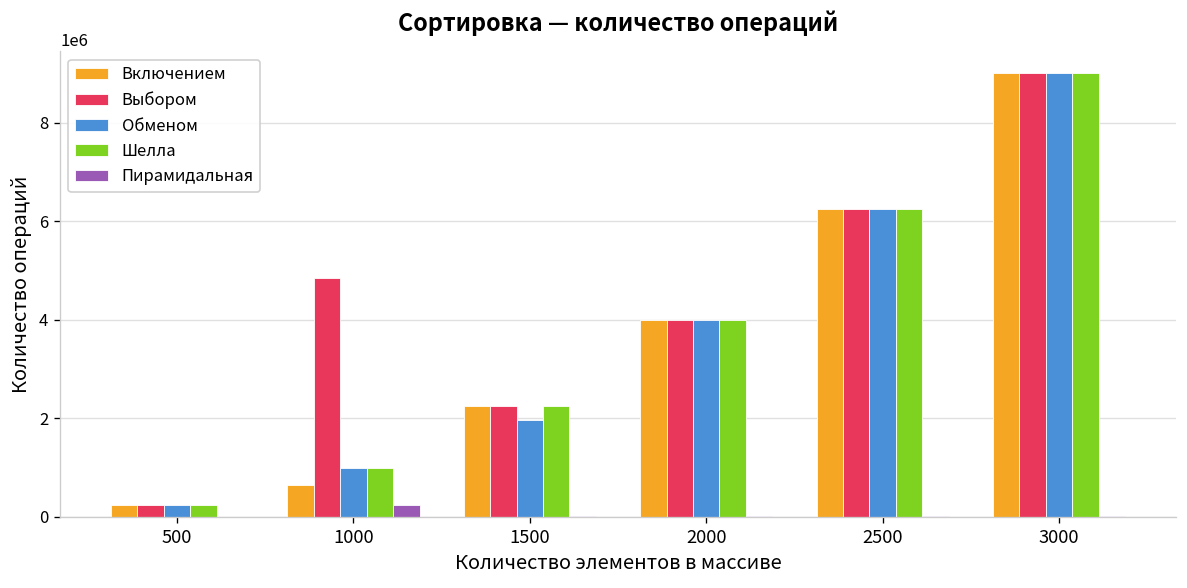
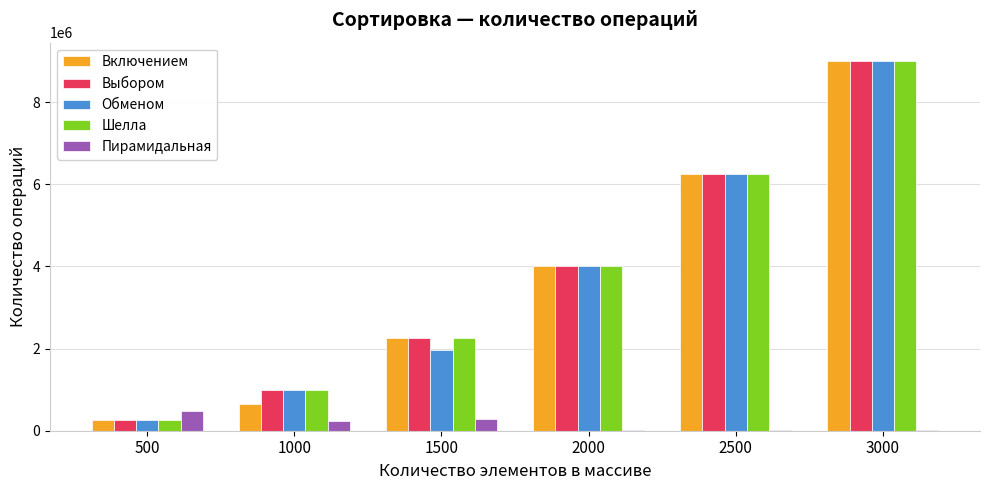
  {
    "Включением": {
      "500": 300000,
      "1000": 700000,
      "1500": 2300000,
      "2000": 4000000,
      "2500": 6300000,
      "3000": 9000000
    },
    "Выбором": {
      "500": 300000,
-     "1000": 4900000,
+     "1000": 1000000,
      "1500": 2300000,
      "2000": 4000000,
      "2500": 6300000,
      "3000": 9000000
    },
    "Обменом": {
      "500": 300000,
      "1000": 1000000,
      "1500": 2000000,
      "2000": 4000000,
      "2500": 6300000,
      "3000": 9000000
    },
    "Шелла": {
      "500": 300000,
      "1000": 1000000,
      "1500": 2300000,
      "2000": 4000000,
      "2500": 6300000,
      "3000": 9000000
    },
    "Пирамидальная": {
-     "500": 0,
+     "500": 500000,
      "1000": 200000,
-     "1500": 0
+     "1500": 300000
    }
  }
